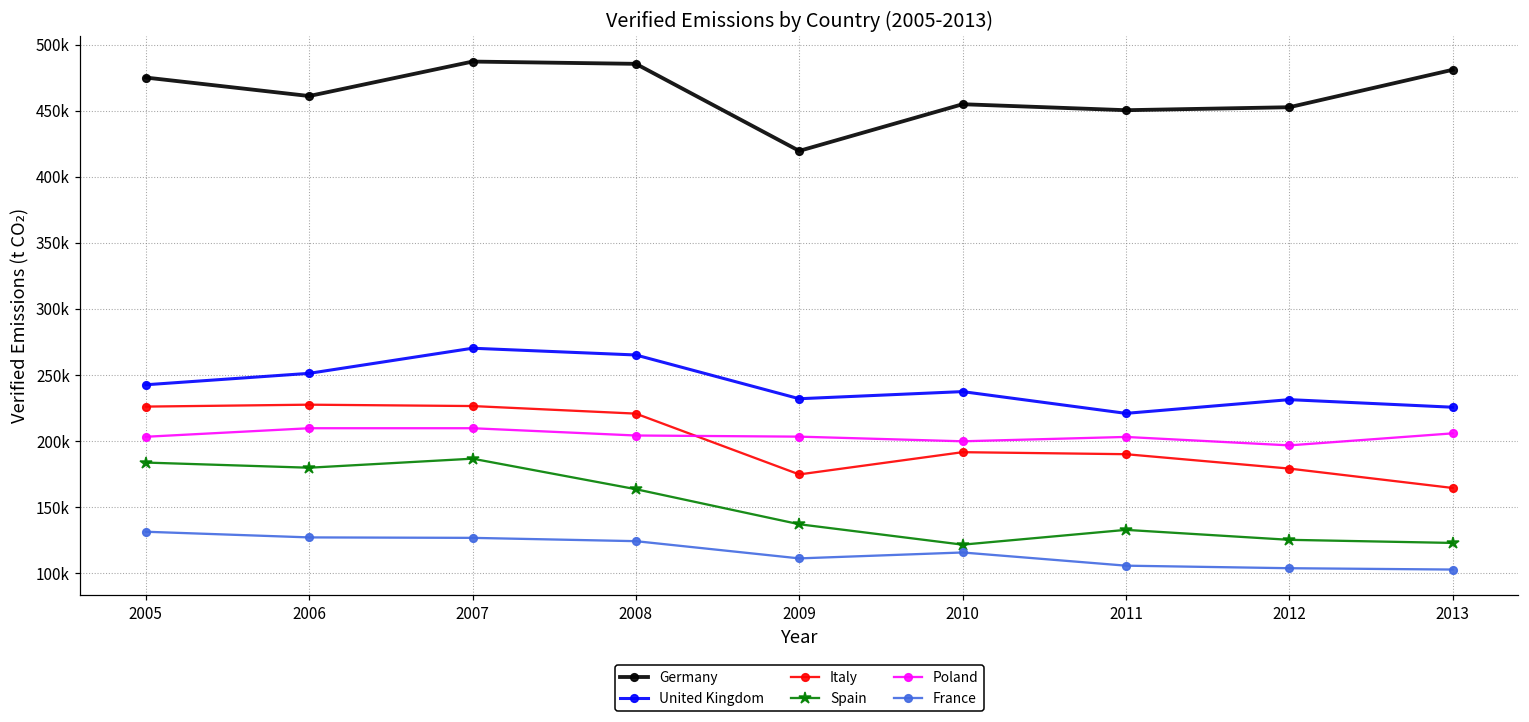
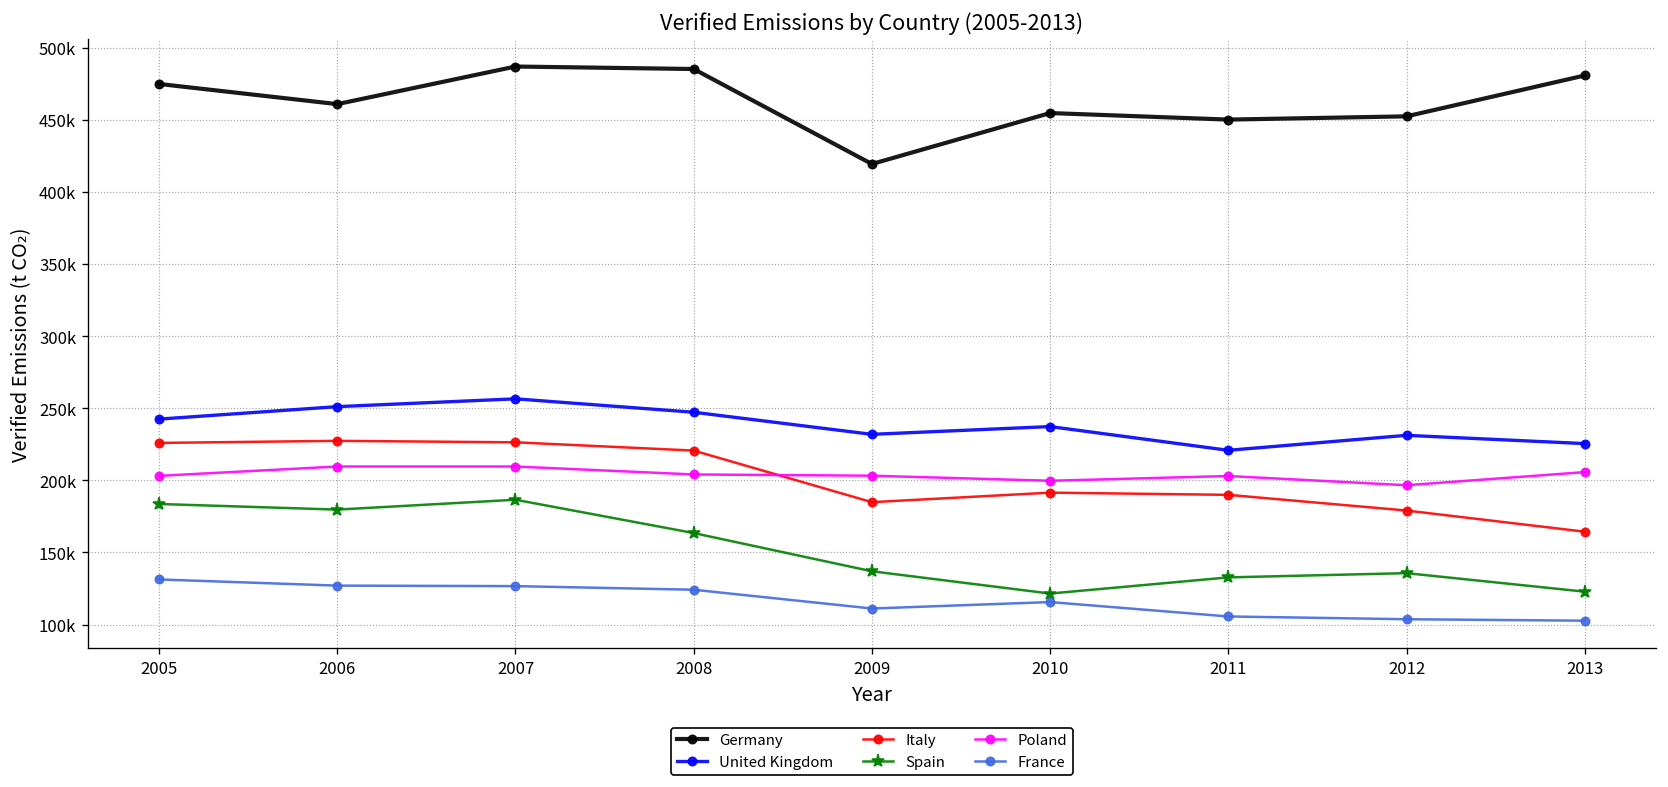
  {
    "Germany": {
      "2005": 475000,
      "2006": 461000,
      "2007": 487000,
      "2008": 485000,
      "2009": 420000,
      "2010": 455000,
      "2011": 450000,
      "2012": 453000,
      "2013": 481000
    },
    "United Kingdom": {
      "2005": 243000,
      "2006": 251000,
-     "2007": 270000,
-     "2008": 265000,
+     "2007": 257000,
+     "2008": 247000,
      "2009": 232000,
      "2010": 237000,
      "2011": 221000,
      "2012": 231000,
      "2013": 226000
    },
    "Italy": {
      "2005": 226000,
      "2006": 227000,
      "2007": 226000,
      "2008": 221000,
-     "2009": 175000,
+     "2009": 185000,
      "2010": 191000,
      "2011": 190000,
      "2012": 179000,
      "2013": 164000
    },
    "Spain": {
      "2005": 184000,
      "2006": 180000,
      "2007": 187000,
      "2008": 163000,
      "2009": 137000,
      "2010": 121000,
      "2011": 133000,
-     "2012": 125000,
+     "2012": 136000,
      "2013": 123000
    },
    "Poland": {
      "2005": 203000,
      "2006": 210000,
      "2007": 210000,
      "2008": 204000,
      "2009": 203000,
      "2010": 200000,
      "2011": 203000,
      "2012": 197000,
      "2013": 206000
    },
    "France": {
      "2005": 131000,
      "2006": 127000,
      "2007": 127000,
      "2008": 124000,
      "2009": 111000,
      "2010": 116000,
      "2011": 106000,
      "2012": 104000,
      "2013": 103000
    }
  }
